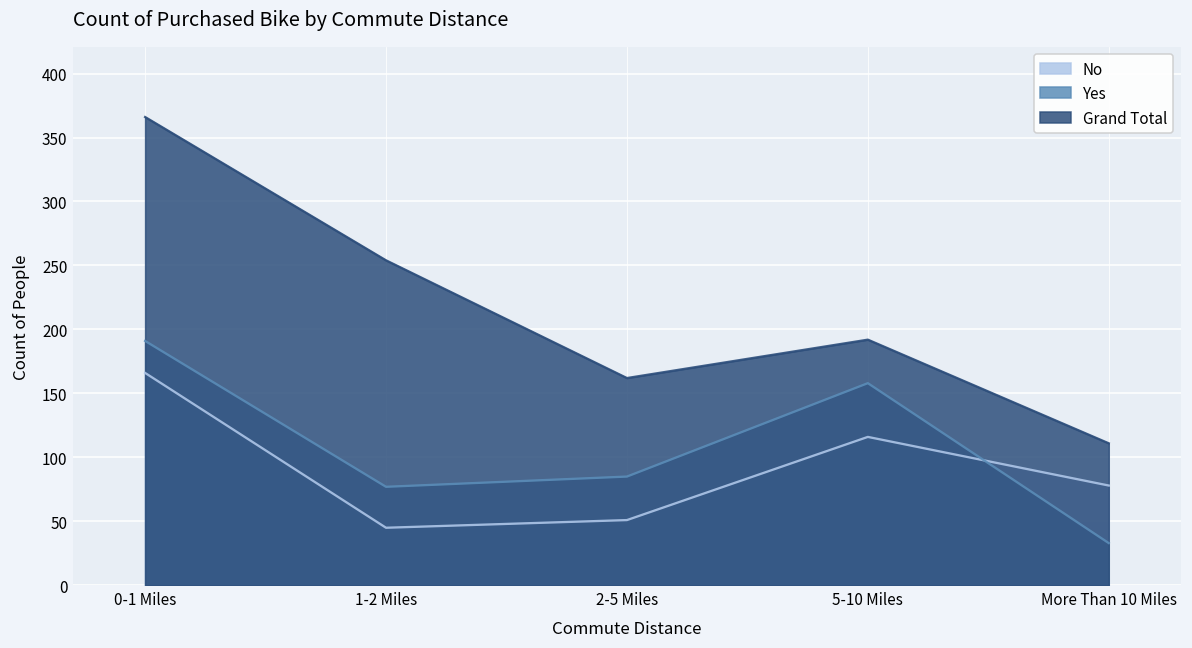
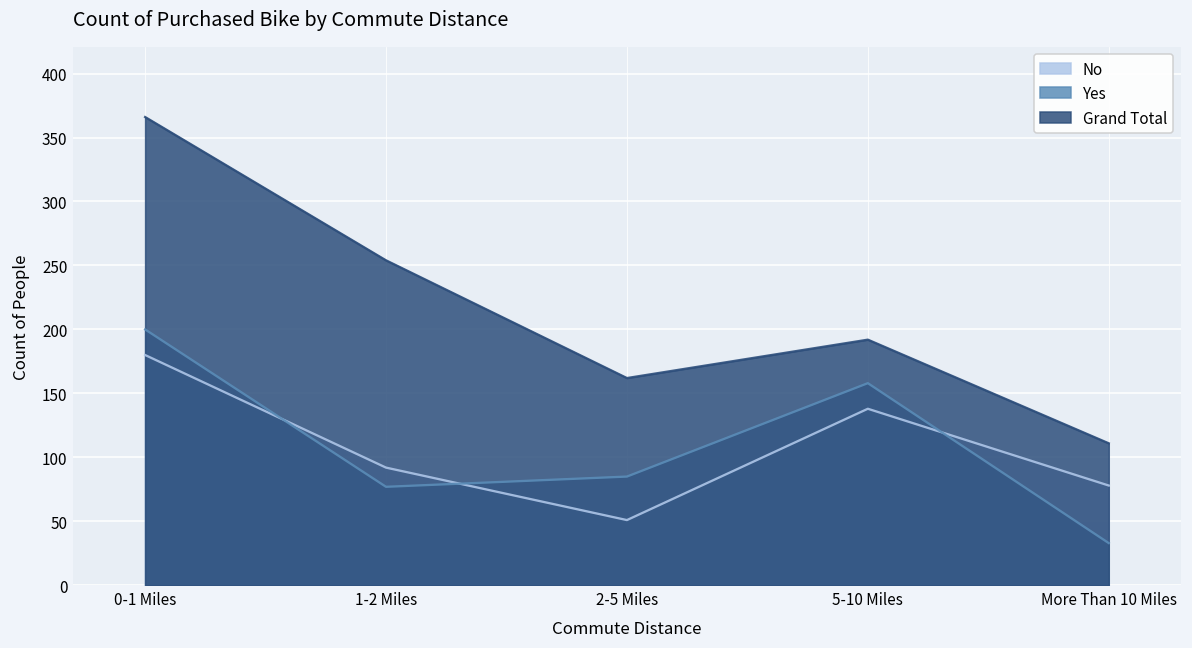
  {
    "No": {
-     "0-1 Miles": 166,
-     "1-2 Miles": 45,
+     "0-1 Miles": 180,
+     "1-2 Miles": 92,
      "2-5 Miles": 51,
-     "5-10 Miles": 116,
+     "5-10 Miles": 138,
      "More Than 10 Miles": 78
    },
    "Yes": {
-     "0-1 Miles": 191,
+     "0-1 Miles": 200,
      "1-2 Miles": 77,
      "2-5 Miles": 85,
      "5-10 Miles": 158,
      "More Than 10 Miles": 33
    },
    "Grand Total": {
      "0-1 Miles": 366,
      "1-2 Miles": 254,
      "2-5 Miles": 162,
      "5-10 Miles": 192,
      "More Than 10 Miles": 111
    }
  }
